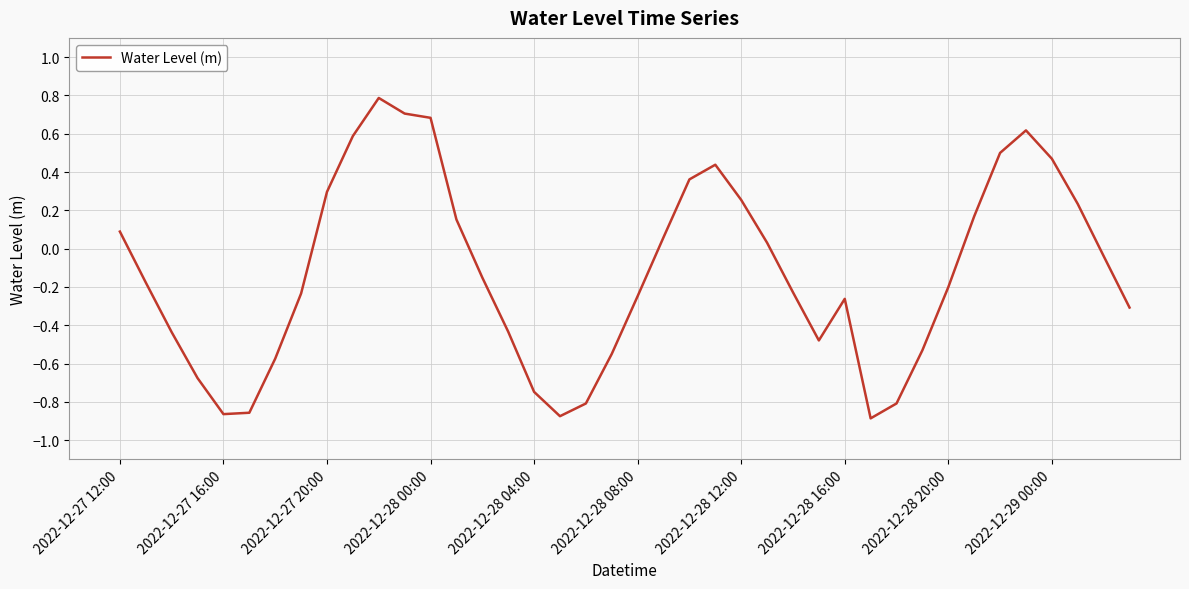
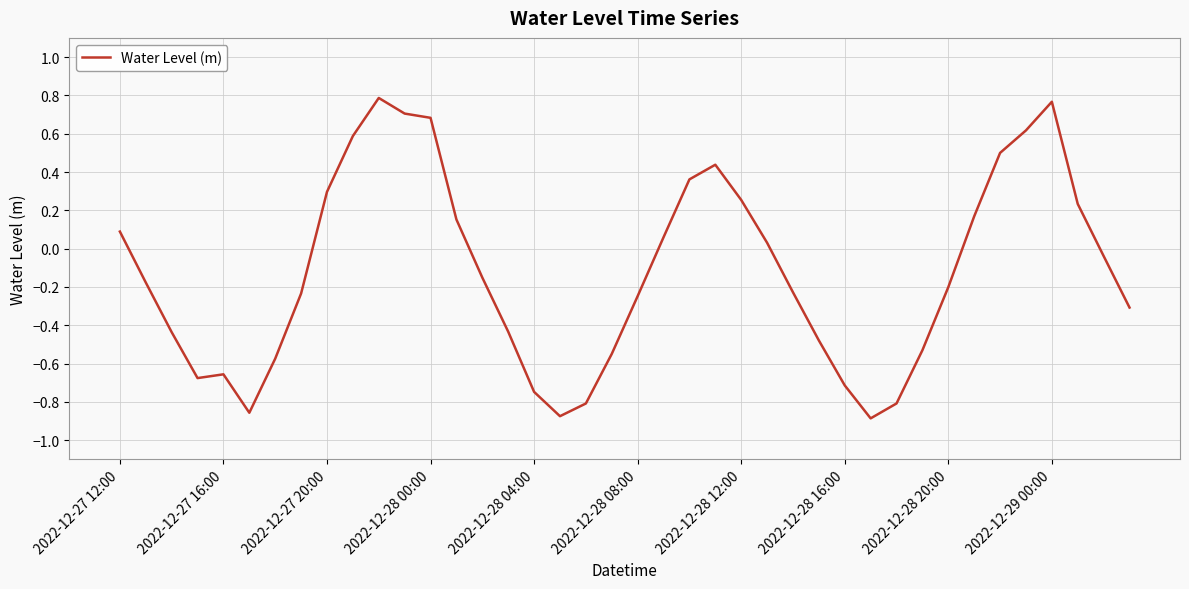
  {
    "2022-12-27 12:00": 0.09,
-   "2022-12-27 16:00": -0.86,
+   "2022-12-27 16:00": -0.66,
    "2022-12-27 20:00": 0.30,
    "2022-12-28 00:00": 0.68,
    "2022-12-28 04:00": -0.75,
    "2022-12-28 08:00": -0.25,
    "2022-12-28 12:00": 0.25,
-   "2022-12-28 16:00": -0.26,
+   "2022-12-28 16:00": -0.71,
    "2022-12-28 20:00": -0.20,
-   "2022-12-29 00:00": 0.47
+   "2022-12-29 00:00": 0.77
  }
